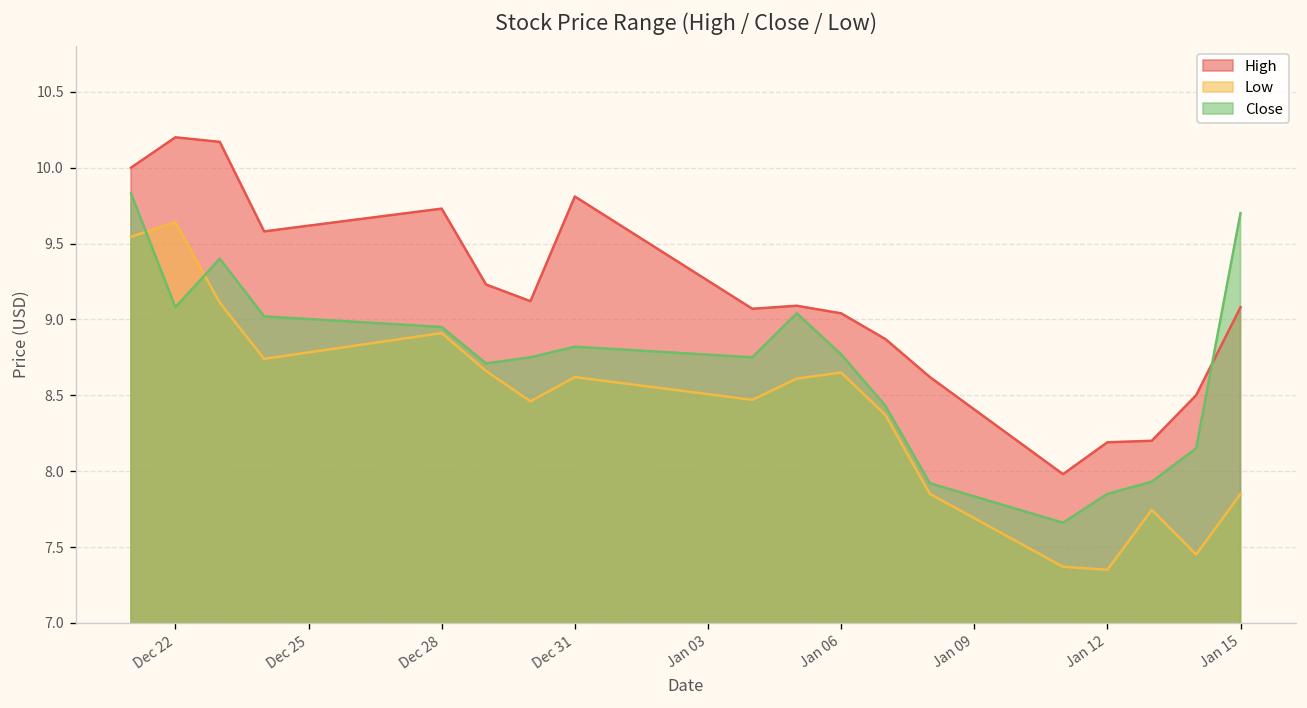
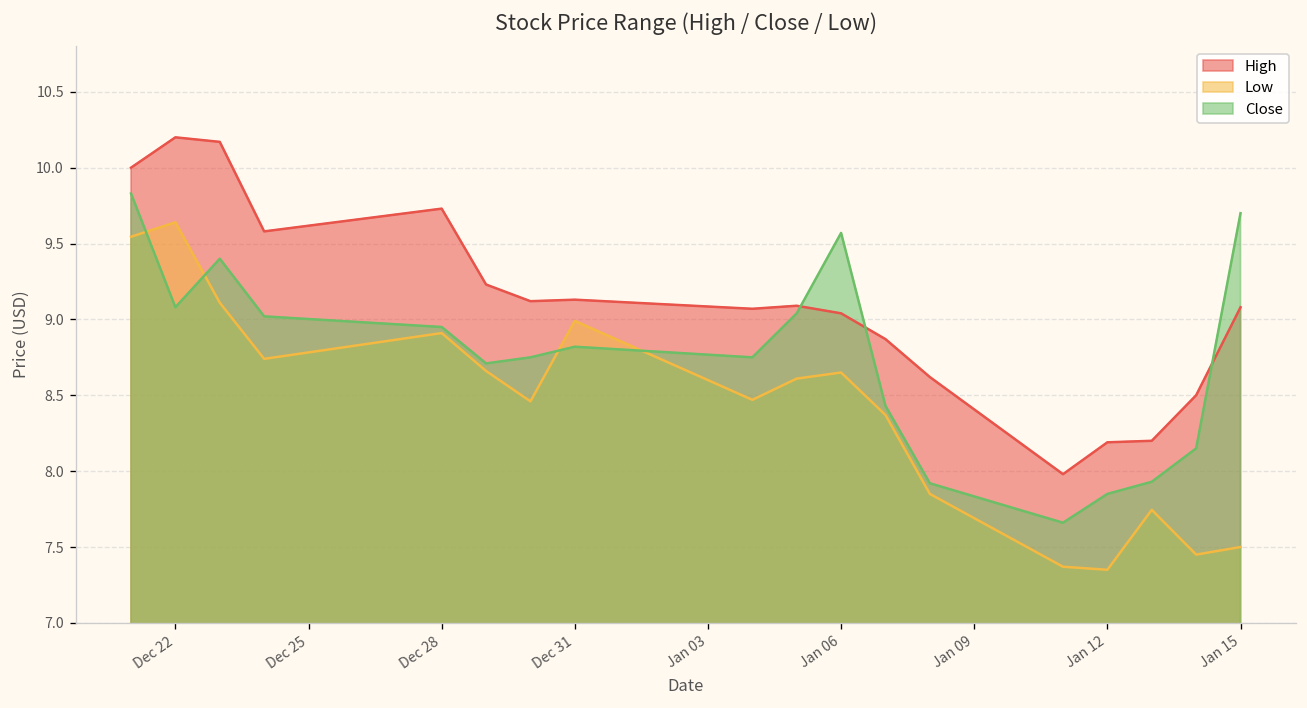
  {
    "High": {
      "Dec 22": 10.20,
      "Dec 28": 9.73,
-     "Dec 31": 9.81,
+     "Dec 31": 9.13,
      "Jan 06": 9.04,
      "Jan 12": 8.19,
      "Jan 15": 9.08
    },
    "Low": {
      "Dec 22": 9.64,
      "Dec 28": 8.91,
-     "Dec 31": 8.62,
+     "Dec 31": 8.99,
      "Jan 06": 8.65,
      "Jan 12": 7.35,
-     "Jan 15": 7.85
+     "Jan 15": 7.50
    },
    "Close": {
      "Dec 22": 9.08,
      "Dec 28": 8.95,
      "Dec 31": 8.82,
-     "Jan 06": 8.77,
+     "Jan 06": 9.57,
      "Jan 12": 7.85,
      "Jan 15": 9.70
    }
  }
